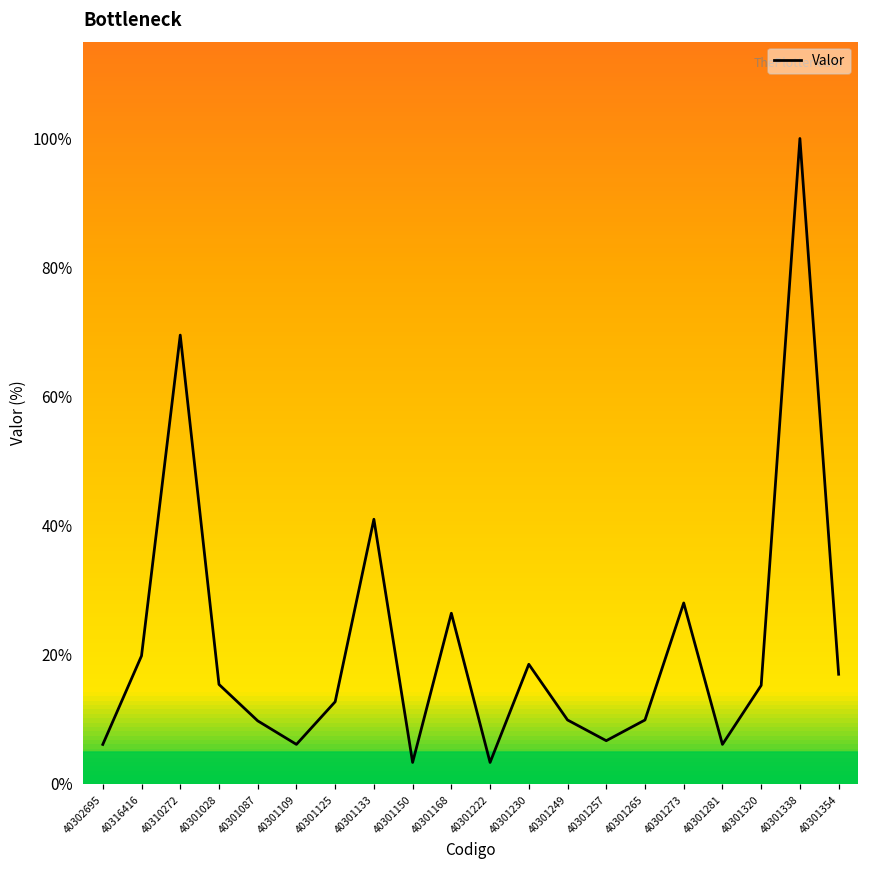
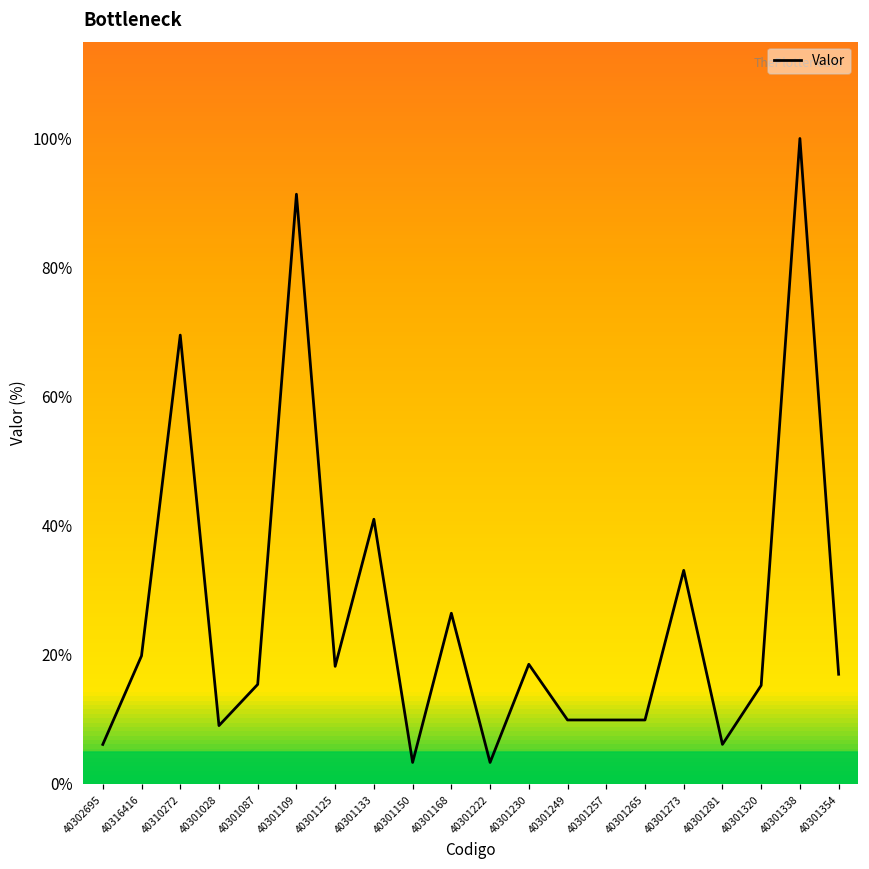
  {
    "40302695": "6%",
    "40316416": "20%",
    "40310272": "70%",
-   "40301028": "15%",
-   "40301087": "10%",
-   "40301109": "6%",
-   "40301125": "13%",
+   "40301028": "9%",
+   "40301087": "15%",
+   "40301109": "91%",
+   "40301125": "18%",
    "40301133": "41%",
    "40301168": "26%",
    "40301230": "19%",
    "40301249": "10%",
-   "40301257": "7%",
+   "40301257": "10%",
    "40301265": "10%",
-   "40301273": "28%",
+   "40301273": "33%",
    "40301281": "6%",
    "40301320": "15%",
    "40301338": "100%",
    "40301354": "17%"
  }
